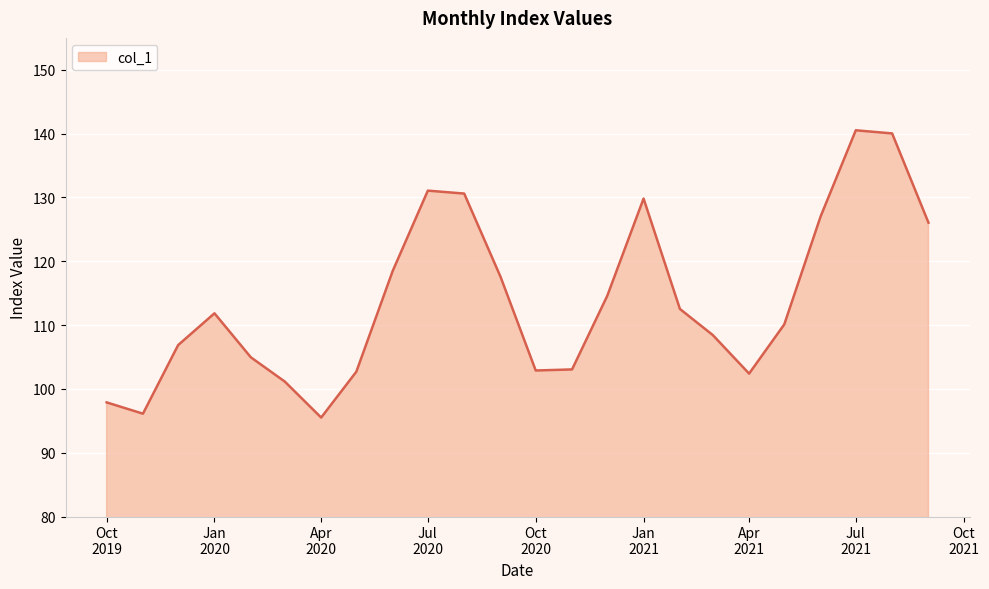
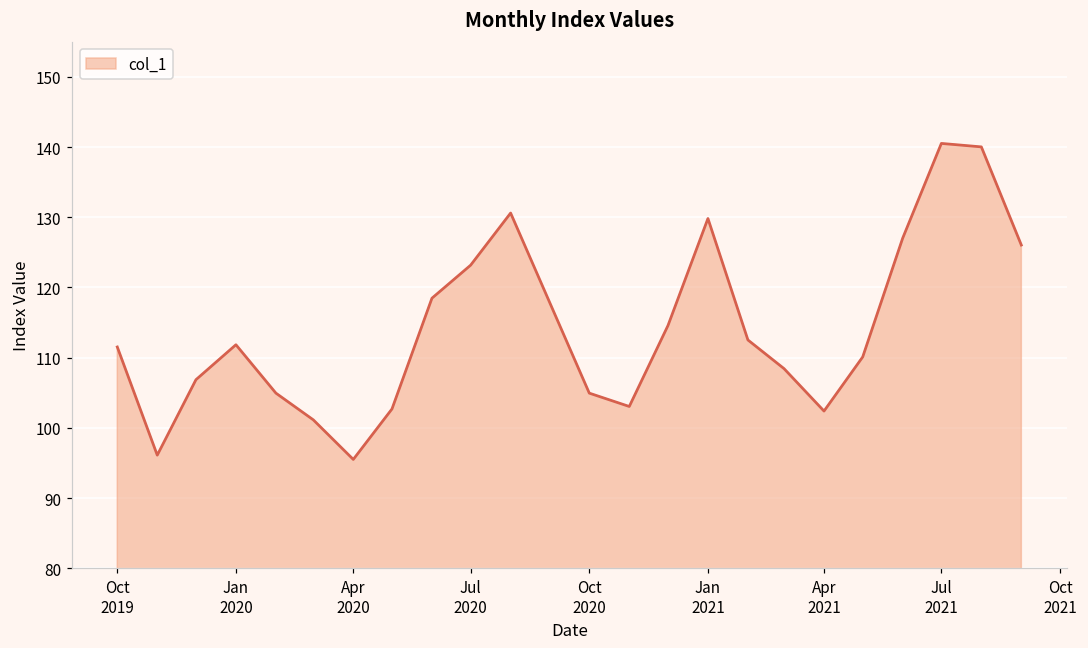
  {
-   "Oct 2019": 98,
+   "Oct 2019": 112,
    "Jan 2020": 112,
    "Apr 2020": 96,
-   "Jul 2020": 131,
-   "Oct 2020": 103,
+   "Jul 2020": 123,
+   "Oct 2020": 105,
    "Jan 2021": 130,
    "Apr 2021": 102,
    "Jul 2021": 141
  }
